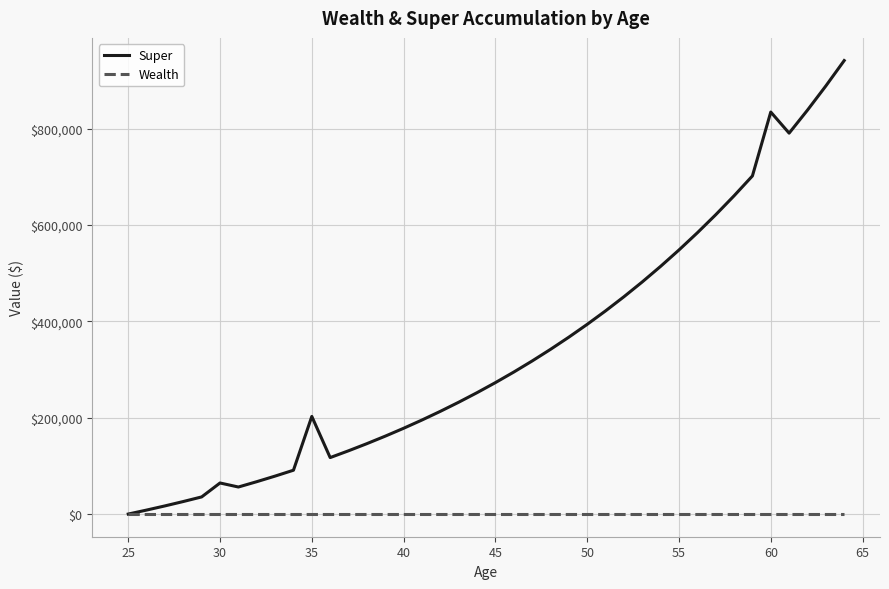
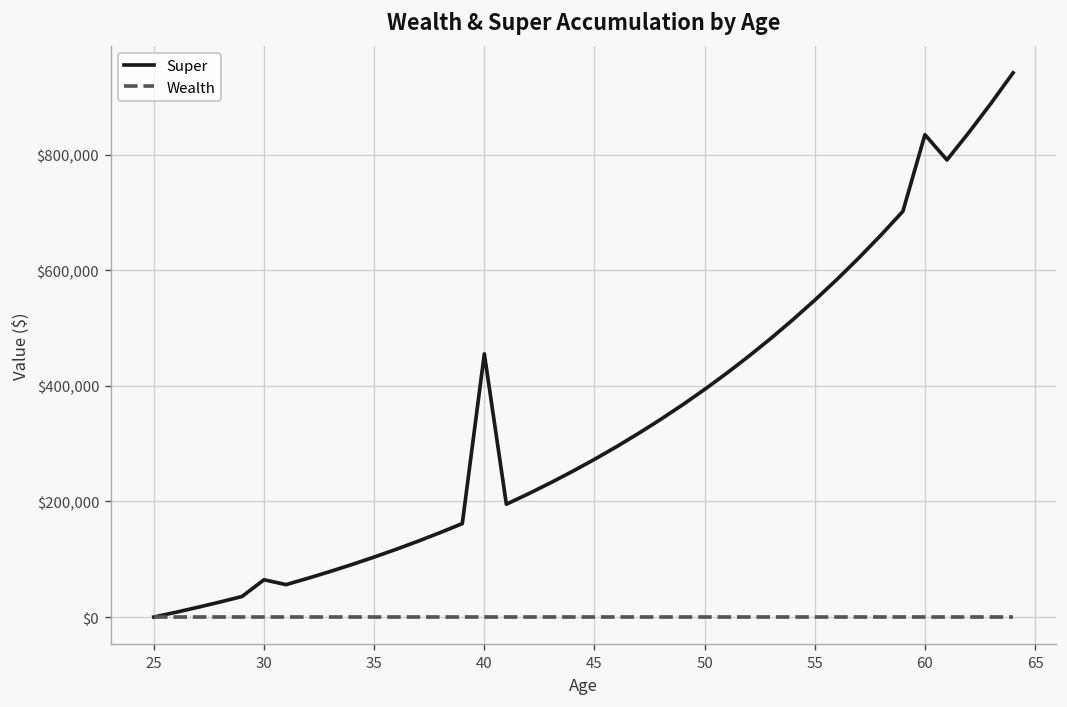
  {
    "Super": {
      "30": "$60,000",
-     "35": "$200,000",
-     "40": "$180,000",
+     "35": "$100,000",
+     "40": "$460,000",
      "45": "$270,000",
      "50": "$390,000",
      "55": "$550,000",
      "60": "$830,000"
    },
    "Wealth": {
      "30": "$0",
      "35": "$0",
      "40": "$0",
      "45": "$0",
      "50": "$0",
      "55": "$0",
      "60": "$0"
    }
  }
